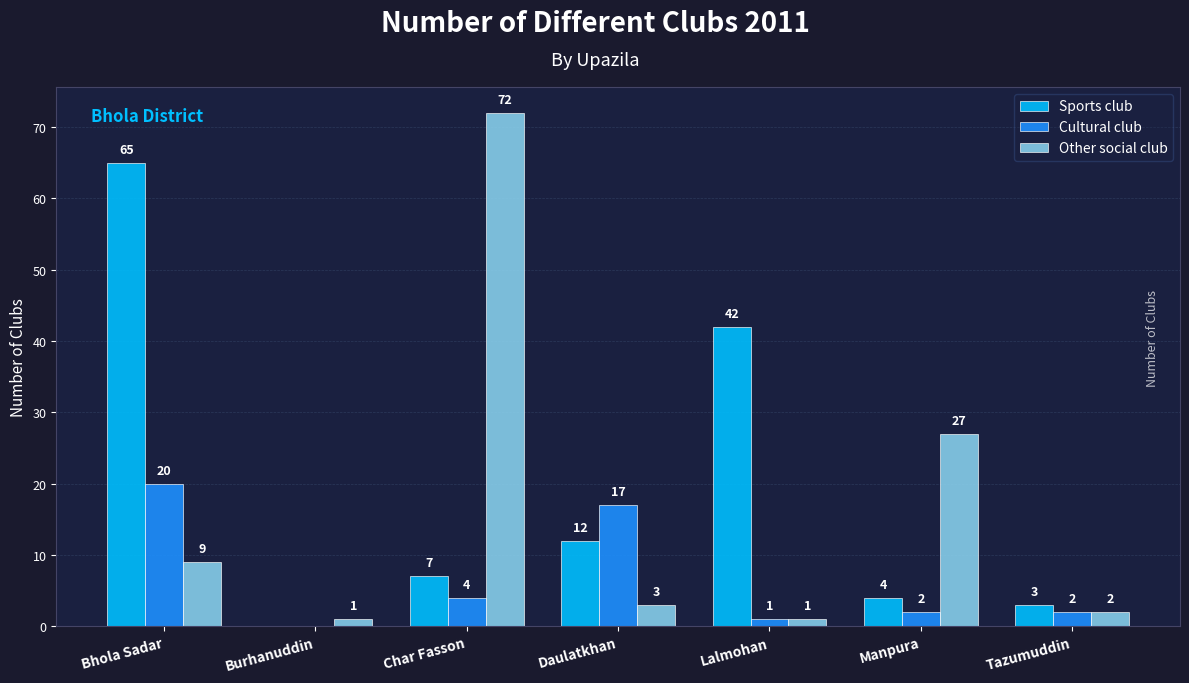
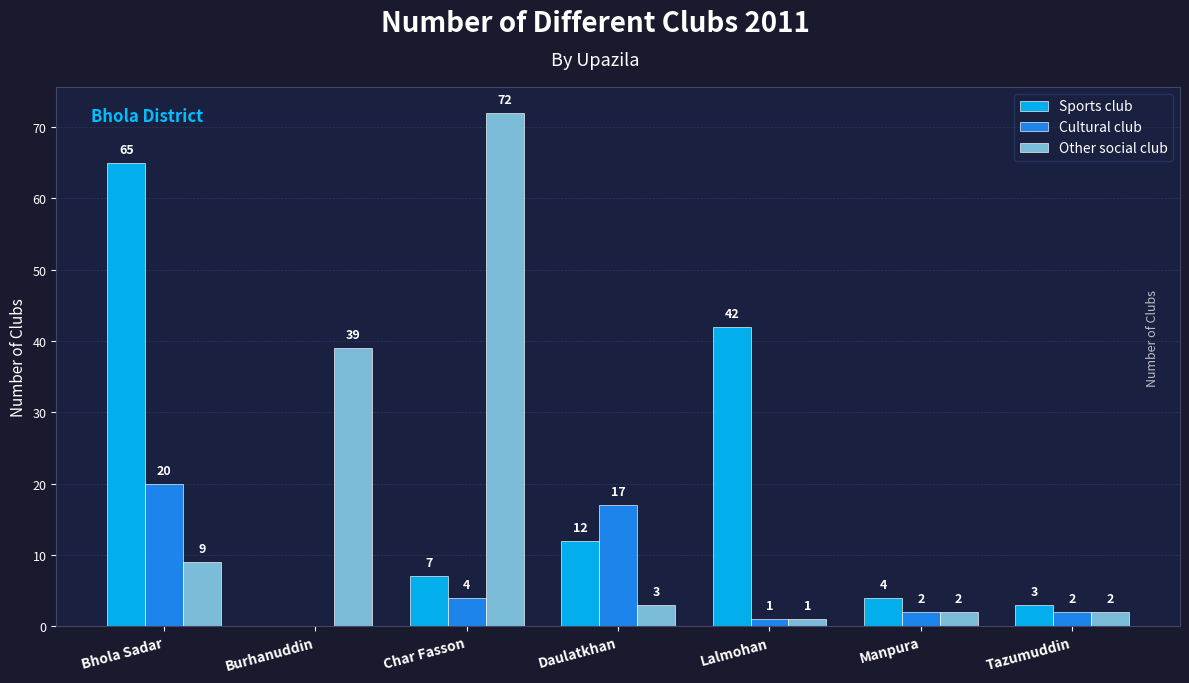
  {
    "Other social club": {
      "Bhola Sadar": 9,
-     "Burhanuddin": 1,
+     "Burhanuddin": 39,
      "Char Fasson": 72,
      "Daulatkhan": 3,
      "Lalmohan": 1,
-     "Manpura": 27,
+     "Manpura": 2,
      "Tazumuddin": 2
    }
  }
